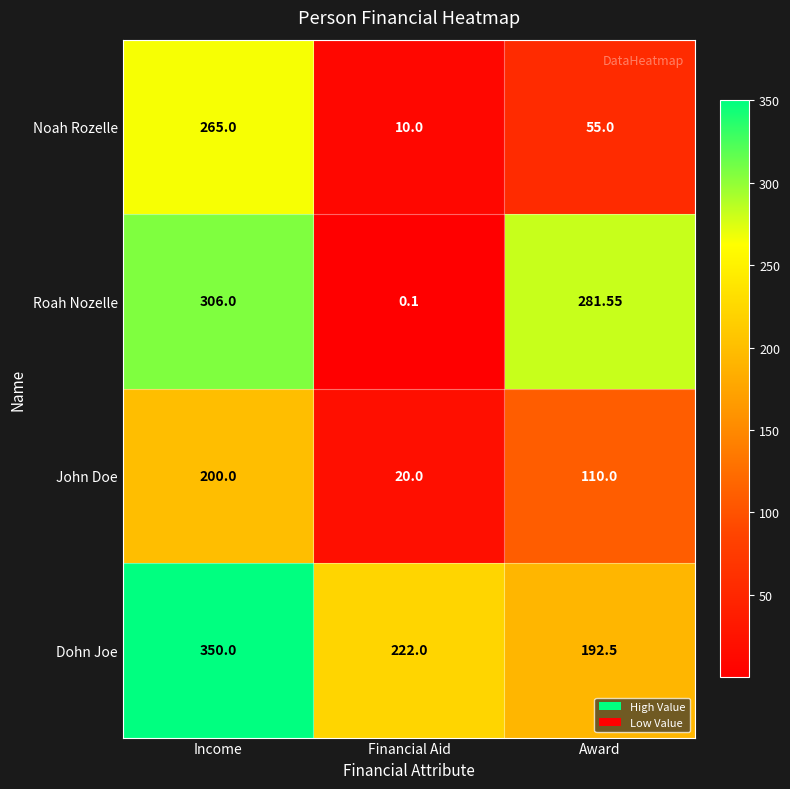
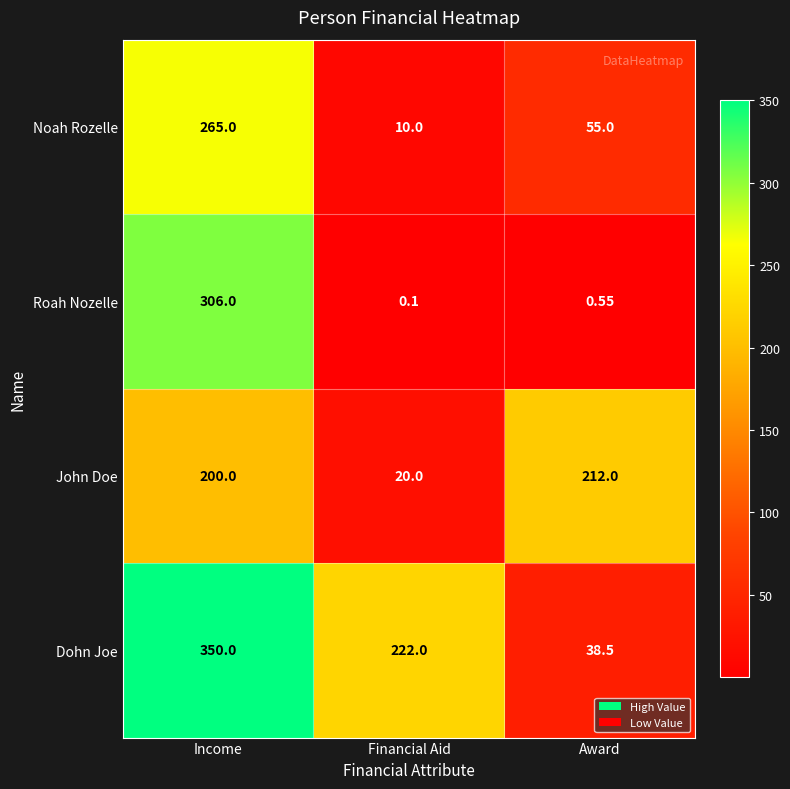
  {
    "Noah Rozelle": {
      "Income": 265.0,
      "Financial Aid": 10.0
    },
    "Roah Nozelle": {
      "Income": 306.0,
      "Financial Aid": 0.1,
-     "Award": 281.55
+     "Award": 0.55
    },
    "John Doe": {
      "Income": 200.0,
      "Financial Aid": 20.0,
-     "Award": 110.0
+     "Award": 212.0
    },
    "Dohn Joe": {
      "Income": 350.0,
      "Financial Aid": 222.0,
-     "Award": 192.5
+     "Award": 38.5
    }
  }
